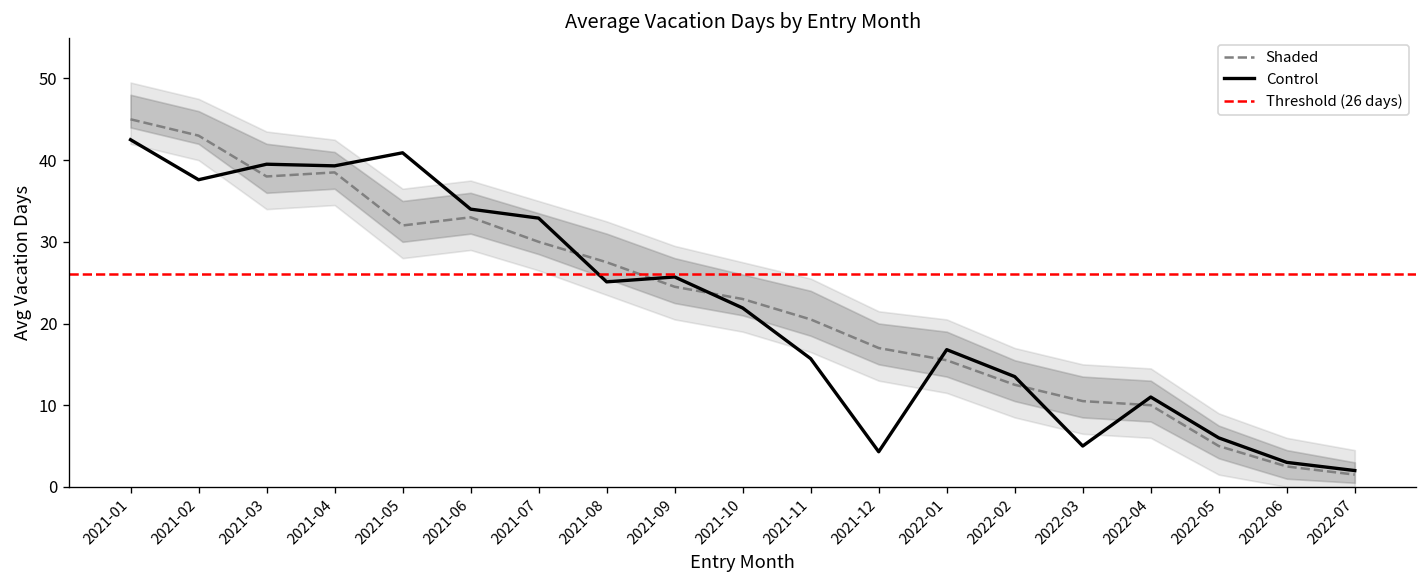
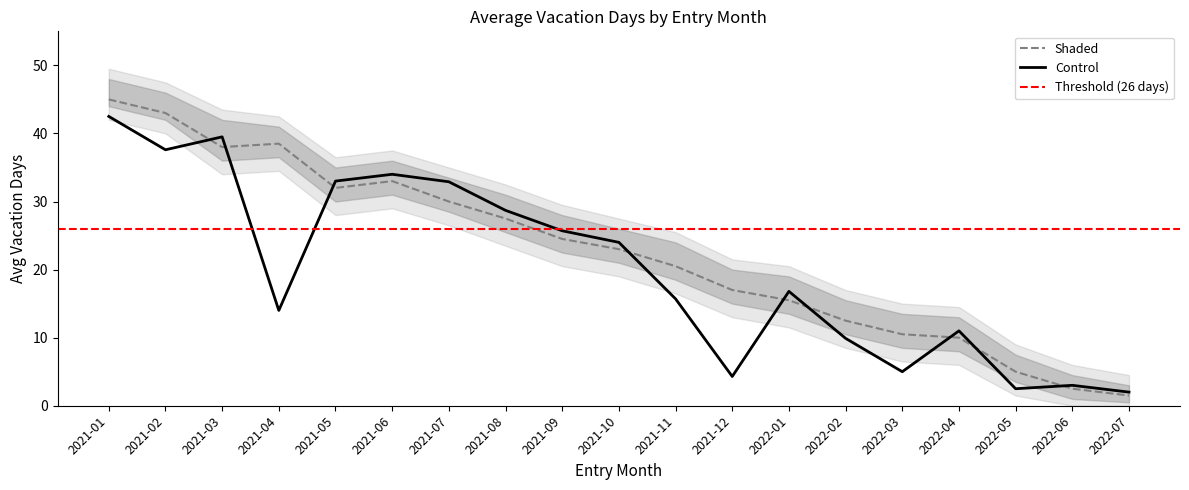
  {
    "Control": {
      "2021-01": 43,
      "2021-02": 38,
      "2021-03": 40,
-     "2021-04": 39,
-     "2021-05": 41,
+     "2021-04": 14,
+     "2021-05": 33,
      "2021-06": 34,
      "2021-07": 33,
-     "2021-08": 25,
+     "2021-08": 29,
      "2021-09": 26,
-     "2021-10": 22,
+     "2021-10": 24,
      "2021-11": 16,
      "2021-12": 4,
      "2022-01": 17,
-     "2022-02": 14,
+     "2022-02": 10,
      "2022-03": 5,
      "2022-04": 11,
-     "2022-05": 6,
+     "2022-05": 3,
      "2022-06": 3,
      "2022-07": 2
    }
  }
